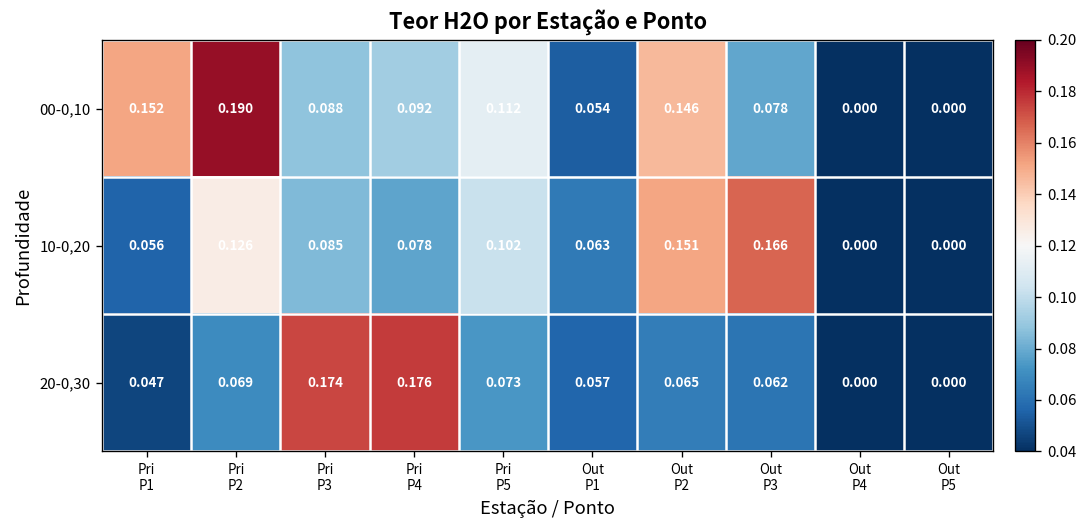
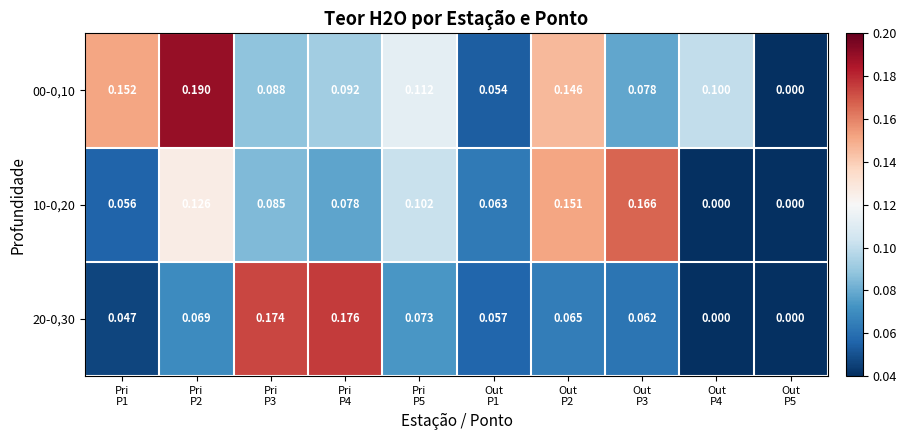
  {
    "00-0,10": {
      "Pri P1": 0.152,
      "Pri P2": 0.190,
      "Pri P3": 0.088,
      "Pri P4": 0.092,
      "Out P1": 0.054,
      "Out P2": 0.146,
      "Out P3": 0.078,
-     "Out P4": 0.000,
+     "Out P4": 0.100,
      "Out P5": 0.000
    },
    "10-0,20": {
      "Pri P1": 0.056,
      "Pri P3": 0.085,
      "Pri P4": 0.078,
      "Pri P5": 0.102,
      "Out P1": 0.063,
      "Out P2": 0.151,
      "Out P3": 0.166,
      "Out P4": 0.000,
      "Out P5": 0.000
    },
    "20-0,30": {
      "Pri P1": 0.047,
      "Pri P2": 0.069,
      "Pri P3": 0.174,
      "Pri P4": 0.176,
      "Pri P5": 0.073,
      "Out P1": 0.057,
      "Out P2": 0.065,
      "Out P3": 0.062,
      "Out P4": 0.000,
      "Out P5": 0.000
    }
  }
